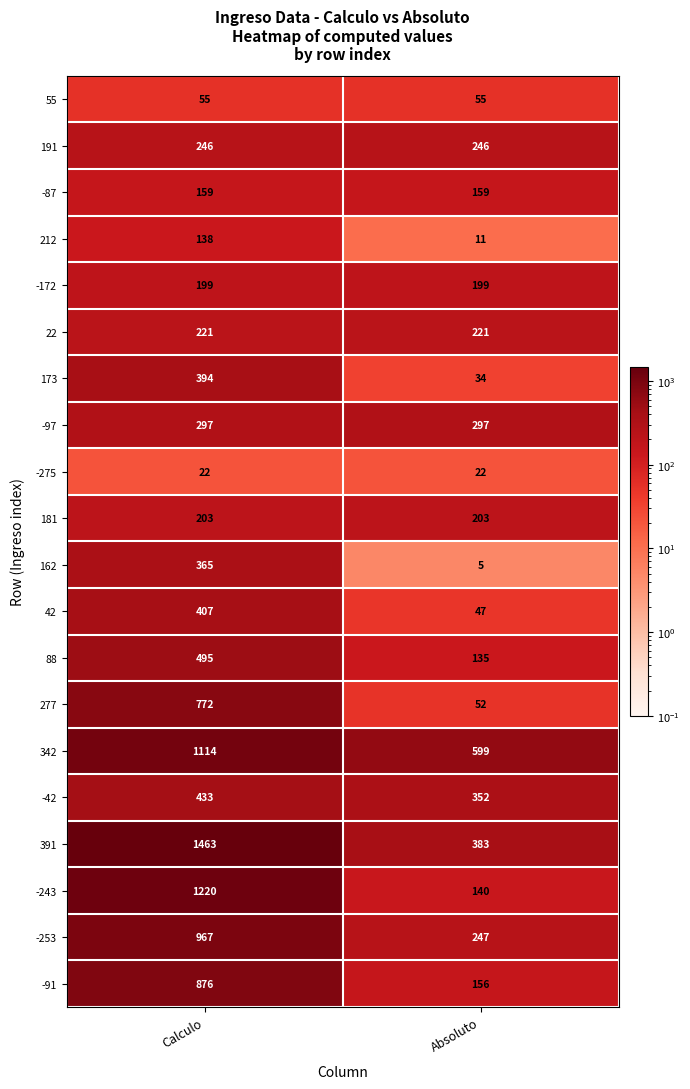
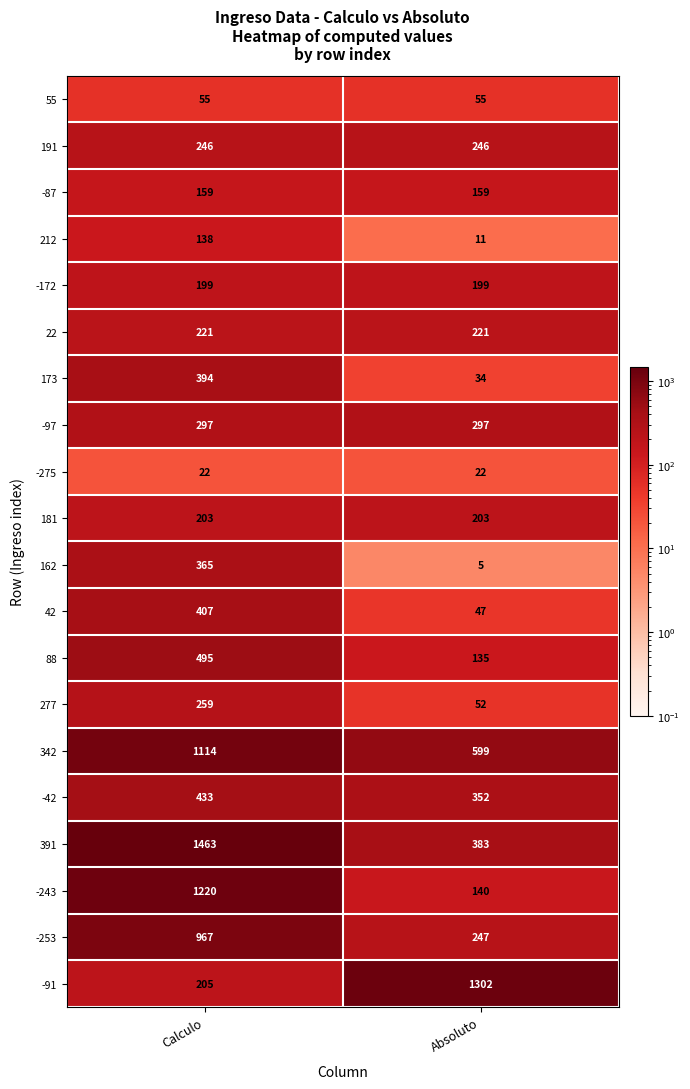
  {
    "55": {
      "Calculo": 55,
      "Absoluto": 55
    },
    "191": {
      "Calculo": 246,
      "Absoluto": 246
    },
    "-87": {
      "Calculo": 159,
      "Absoluto": 159
    },
    "212": {
      "Calculo": 138,
      "Absoluto": 11
    },
    "-172": {
      "Calculo": 199,
      "Absoluto": 199
    },
    "22": {
      "Calculo": 221,
      "Absoluto": 221
    },
    "173": {
      "Calculo": 394,
      "Absoluto": 34
    },
    "-97": {
      "Calculo": 297,
      "Absoluto": 297
    },
    "-275": {
      "Calculo": 22,
      "Absoluto": 22
    },
    "181": {
      "Calculo": 203,
      "Absoluto": 203
    },
    "162": {
      "Calculo": 365,
      "Absoluto": 5
    },
    "42": {
      "Calculo": 407,
      "Absoluto": 47
    },
    "88": {
      "Calculo": 495,
      "Absoluto": 135
    },
    "277": {
-     "Calculo": 772,
+     "Calculo": 259,
      "Absoluto": 52
    },
    "342": {
      "Calculo": 1114,
      "Absoluto": 599
    },
    "-42": {
      "Calculo": 433,
      "Absoluto": 352
    },
    "391": {
      "Calculo": 1463,
      "Absoluto": 383
    },
    "-243": {
      "Calculo": 1220,
      "Absoluto": 140
    },
    "-253": {
      "Calculo": 967,
      "Absoluto": 247
    },
    "-91": {
-     "Calculo": 876,
-     "Absoluto": 156
+     "Calculo": 205,
+     "Absoluto": 1302
    }
  }
